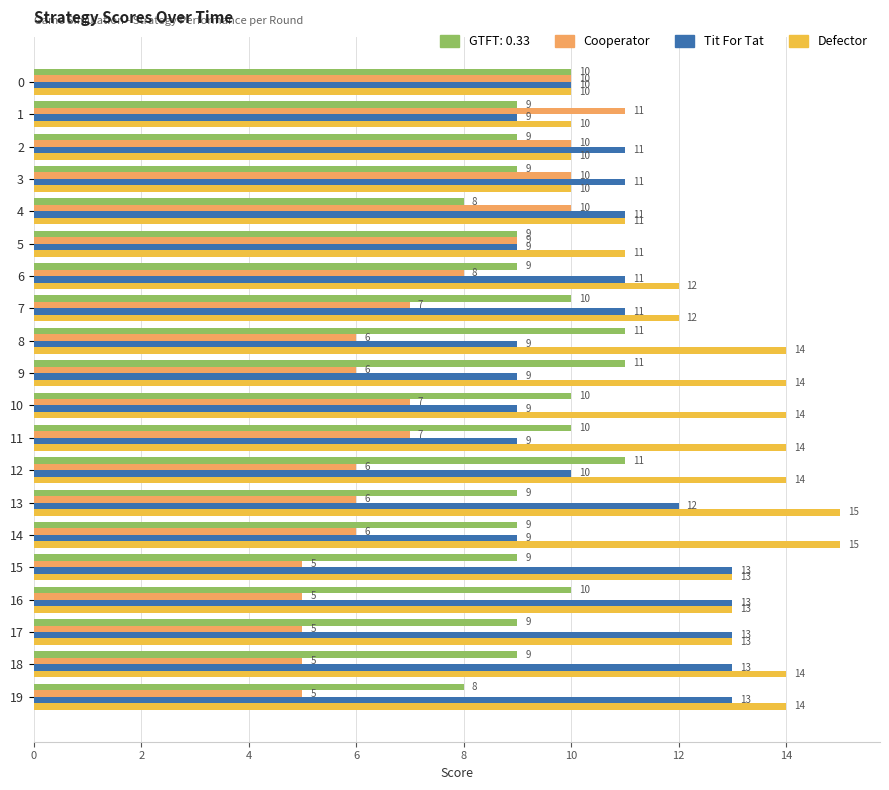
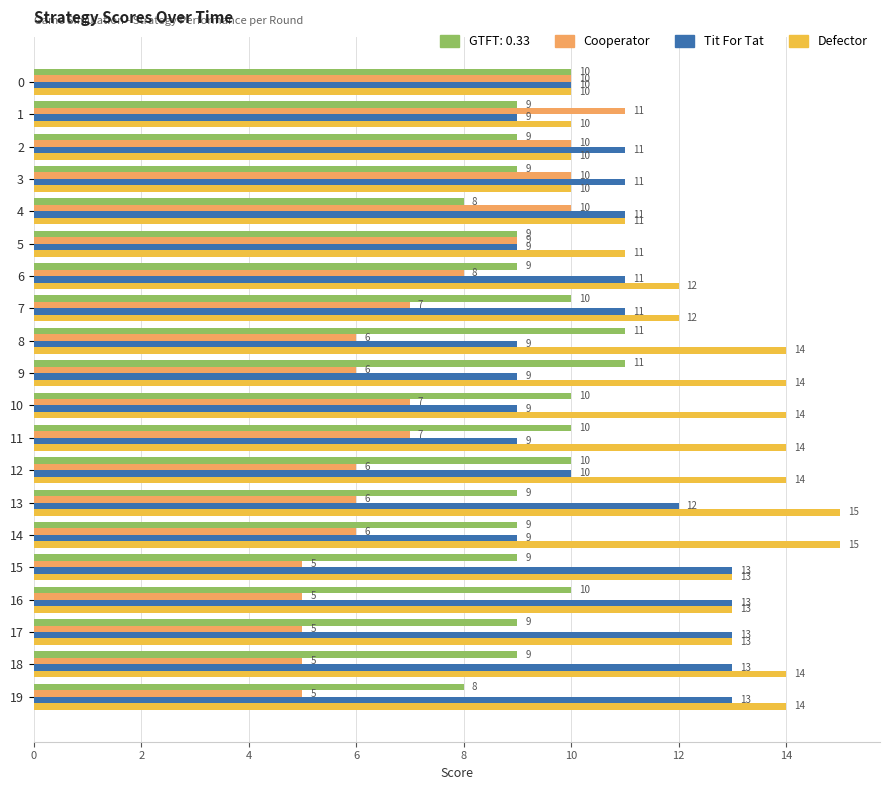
  {
    "GTFT: 0.33": {
      "1": 9,
      "2": 9,
      "3": 9,
      "4": 8,
      "6": 9,
      "7": 10,
      "8": 11,
      "9": 11,
      "10": 10,
      "11": 10,
-     "12": 11,
+     "12": 10,
      "13": 9,
      "14": 9,
      "15": 9,
      "16": 10,
      "17": 9,
      "18": 9,
      "19": 8
    },
    "Tit For Tat": {
      "1": 9,
      "2": 11,
      "3": 11,
      "6": 11,
      "7": 11,
      "8": 9,
      "9": 9,
      "10": 9,
      "11": 9,
      "12": 10,
      "13": 12,
      "14": 9,
      "18": 13,
      "19": 13
    }
  }
